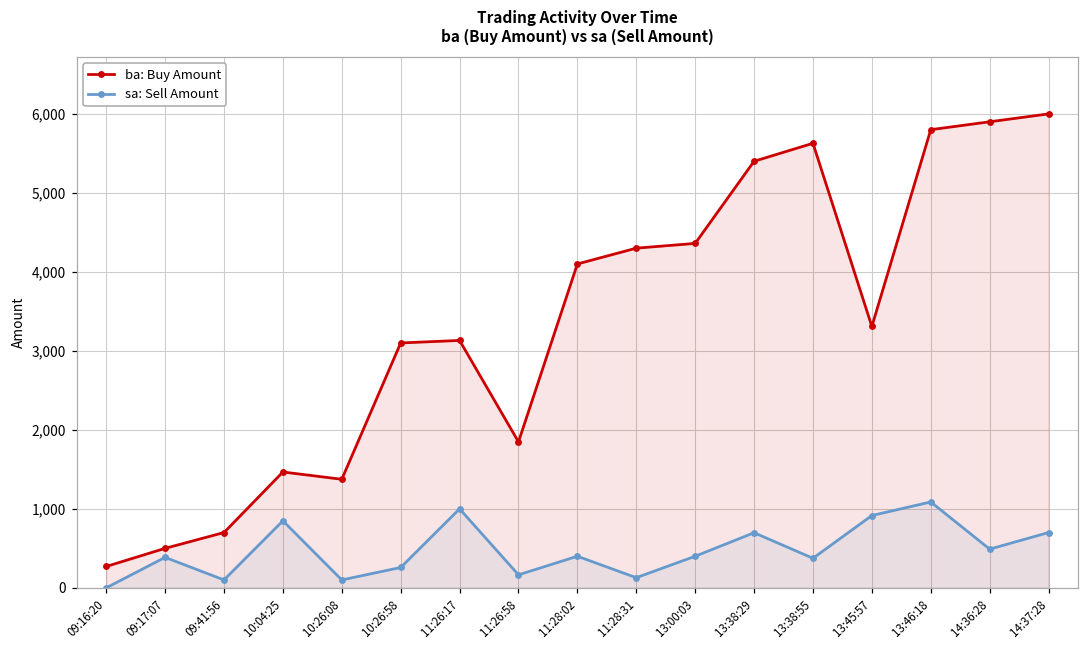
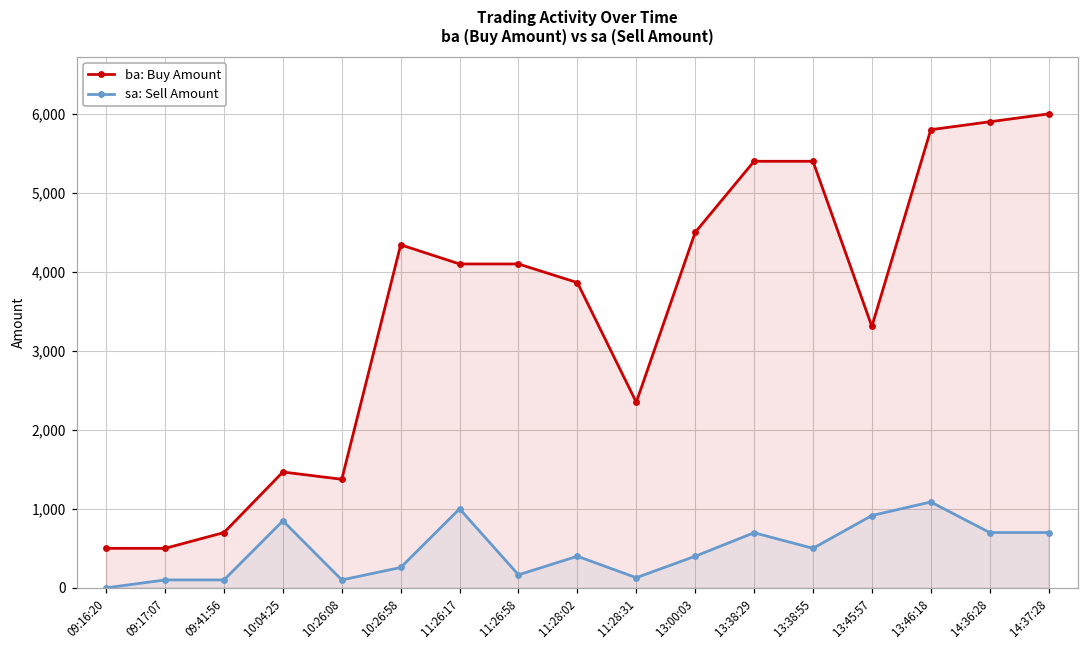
  {
    "ba: Buy Amount": {
-     "09:16:20": "300",
+     "09:16:20": "500",
      "09:17:07": "500",
      "09:41:56": "700",
      "10:04:25": "1,500",
      "10:26:08": "1,400",
-     "10:26:58": "3,100",
-     "11:26:17": "3,100",
-     "11:26:58": "1,800",
-     "11:28:02": "4,100",
-     "11:28:31": "4,300",
-     "13:00:03": "4,400",
+     "10:26:58": "4,300",
+     "11:26:17": "4,100",
+     "11:26:58": "4,100",
+     "11:28:02": "3,900",
+     "11:28:31": "2,300",
+     "13:00:03": "4,500",
      "13:38:29": "5,400",
-     "13:38:55": "5,600",
+     "13:38:55": "5,400",
      "13:45:57": "3,300",
      "13:46:18": "5,800",
      "14:36:28": "5,900",
      "14:37:28": "6,000"
    },
    "sa: Sell Amount": {
      "09:16:20": "0",
-     "09:17:07": "400",
+     "09:17:07": "100",
      "09:41:56": "100",
      "10:04:25": "800",
      "10:26:08": "100",
      "10:26:58": "300",
      "11:26:17": "1,000",
      "11:26:58": "200",
      "11:28:02": "400",
      "11:28:31": "100",
      "13:00:03": "400",
      "13:38:29": "700",
-     "13:38:55": "400",
+     "13:38:55": "500",
      "13:45:57": "900",
      "13:46:18": "1,100",
-     "14:36:28": "500",
+     "14:36:28": "700",
      "14:37:28": "700"
    }
  }
